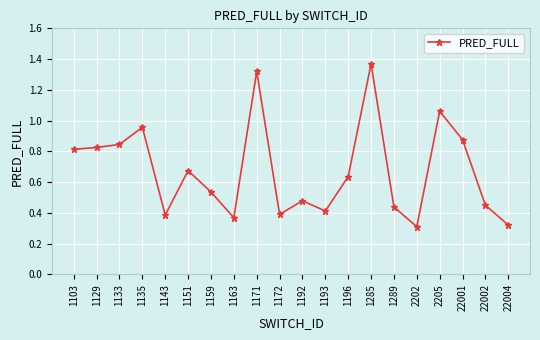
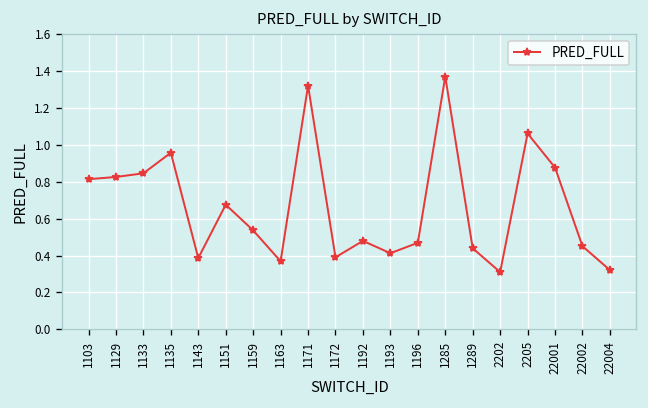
  {
    "1103": 0.81,
    "1129": 0.83,
    "1133": 0.85,
    "1135": 0.96,
    "1143": 0.39,
    "1151": 0.68,
    "1159": 0.54,
    "1163": 0.37,
    "1171": 1.32,
    "1172": 0.39,
    "1192": 0.48,
    "1193": 0.41,
-   "1196": 0.64,
+   "1196": 0.47,
    "1285": 1.37,
    "1289": 0.44,
    "2202": 0.31,
    "2205": 1.06,
    "22001": 0.88,
    "22002": 0.45,
    "22004": 0.32
  }
